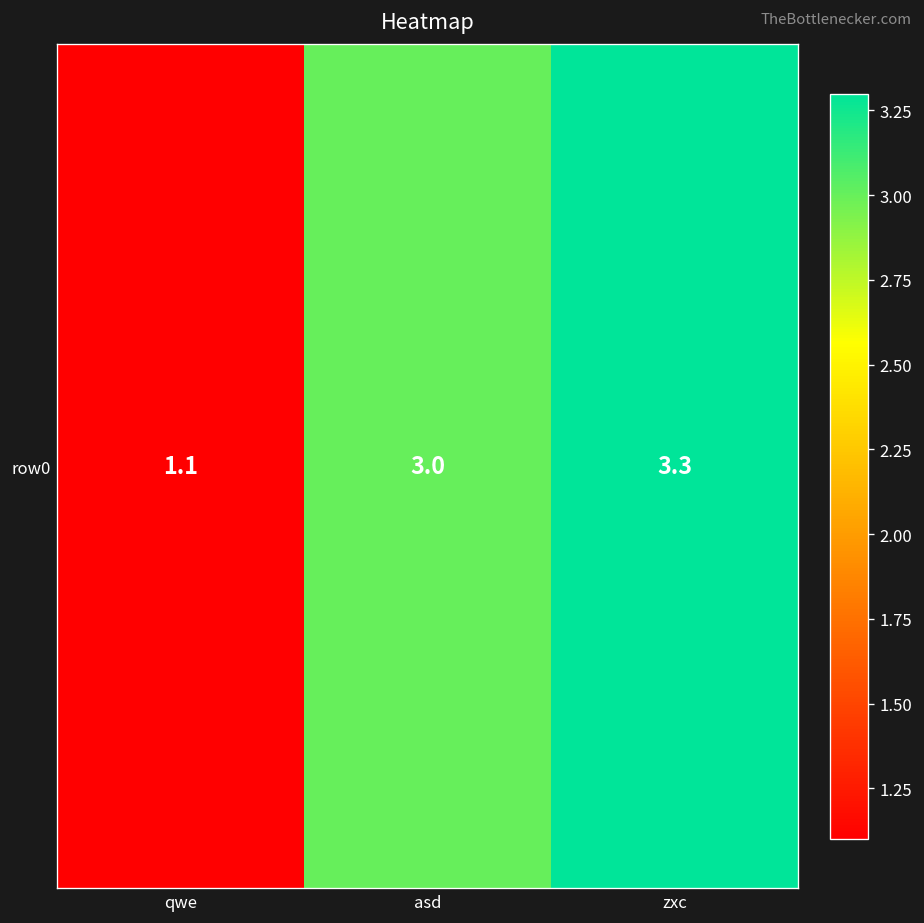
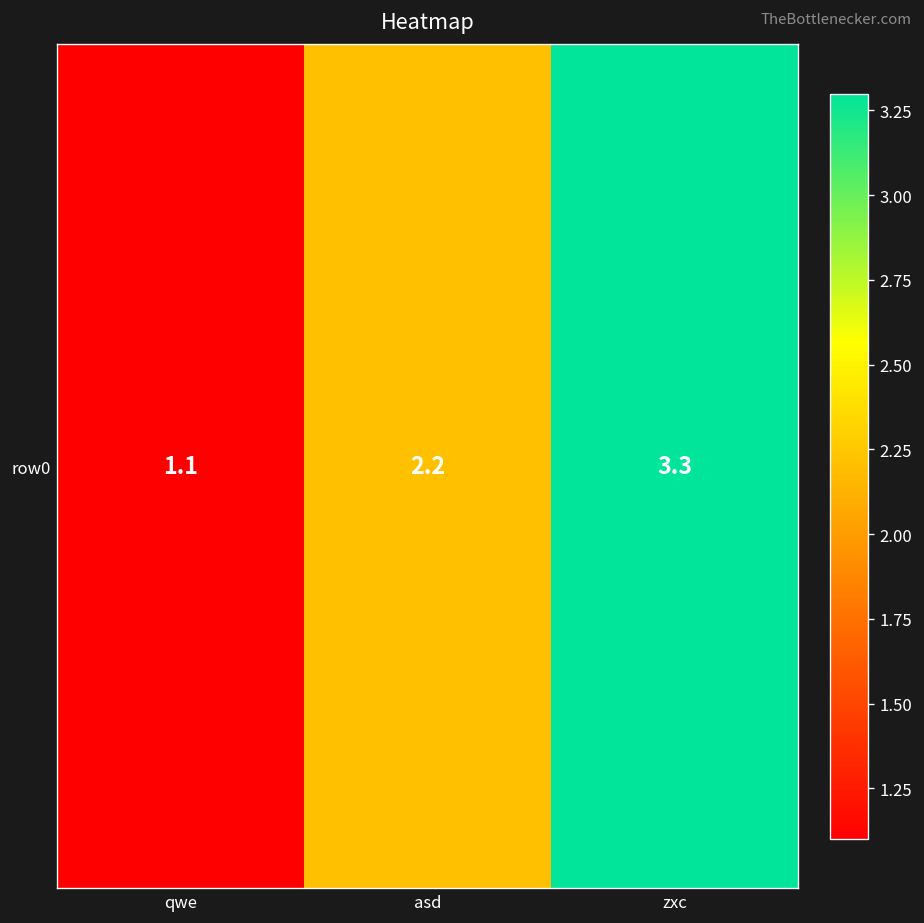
  {
    "row0": {
      "qwe": 1.1,
-     "asd": 3.0,
+     "asd": 2.2,
      "zxc": 3.3
    }
  }
